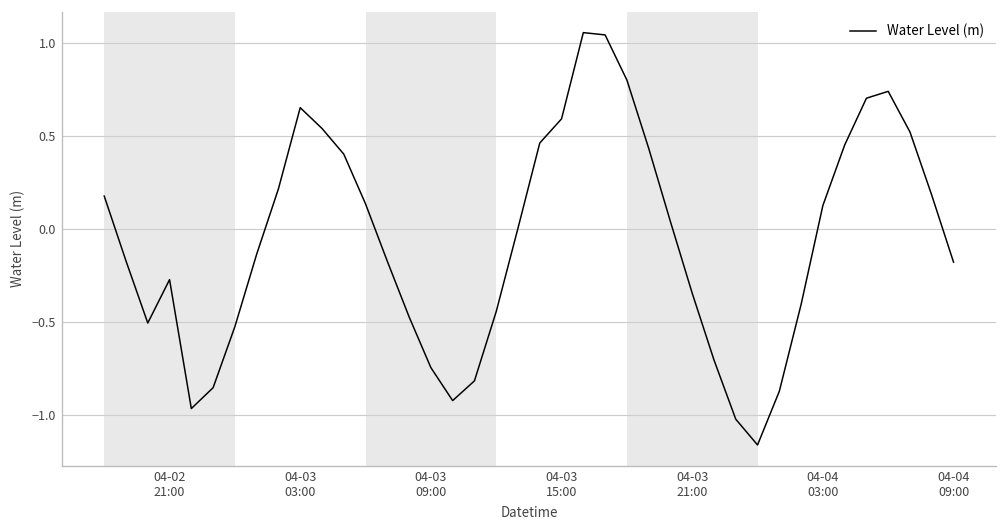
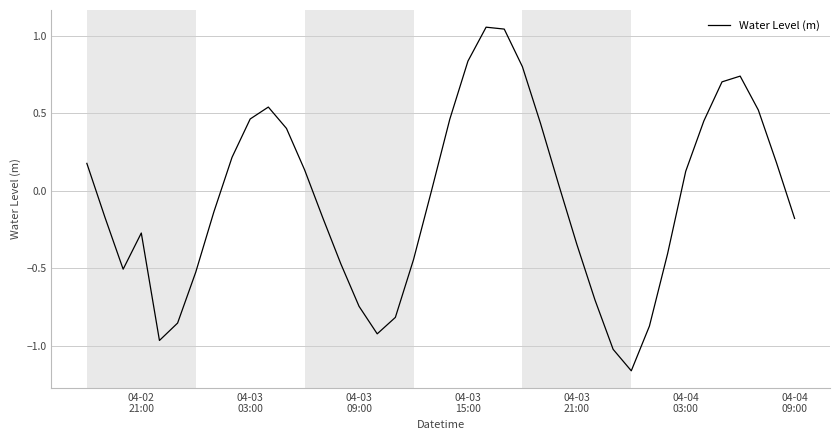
  {
    "04-02 21:00": -0.27,
-   "04-03 03:00": 0.65,
+   "04-03 03:00": 0.46,
    "04-03 09:00": -0.74,
-   "04-03 15:00": 0.59,
+   "04-03 15:00": 0.84,
    "04-03 21:00": -0.34,
    "04-04 03:00": 0.13,
    "04-04 09:00": -0.18
  }
